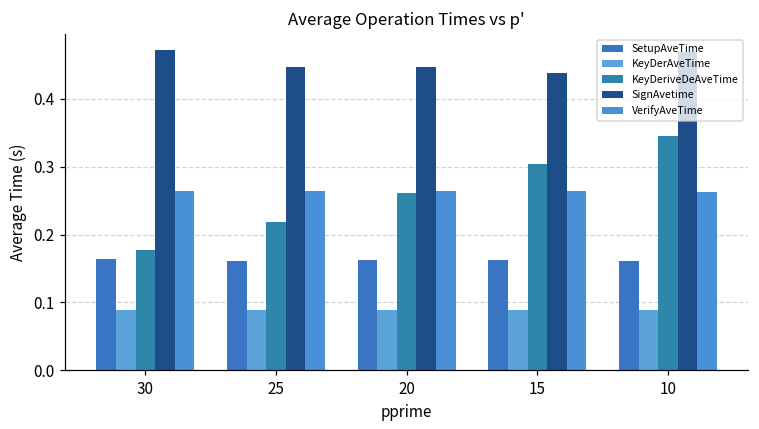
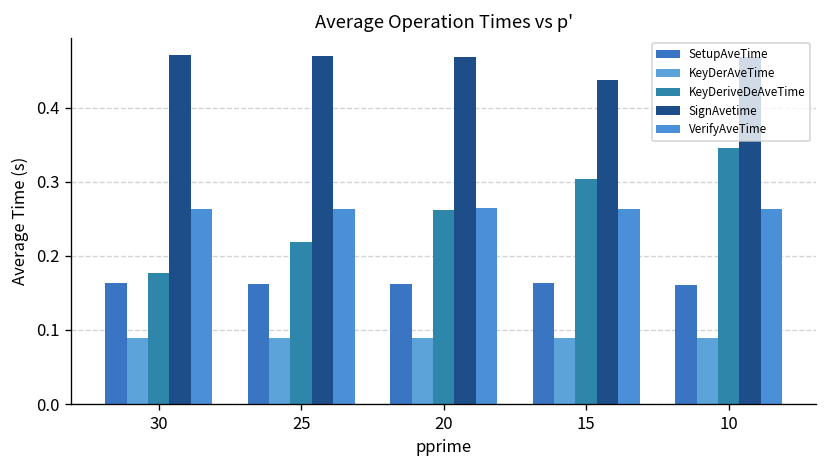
  {
    "SignAvetime": {
      "30": 0.47,
-     "25": 0.45,
-     "20": 0.45,
+     "25": 0.47,
+     "20": 0.47,
      "15": 0.44
    }
  }
